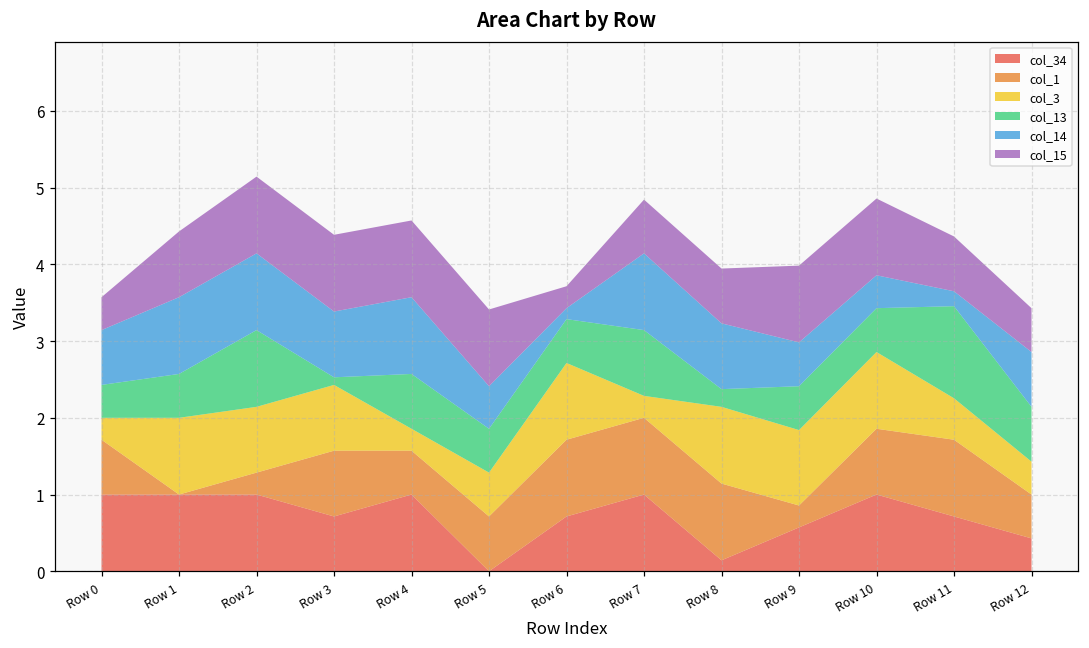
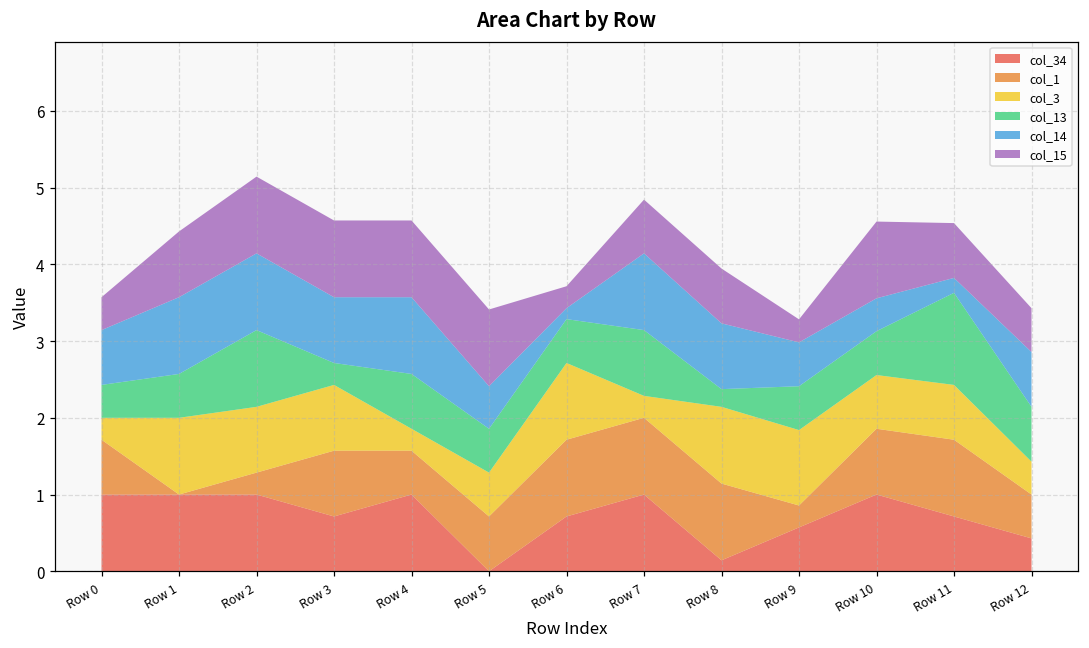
  {
    "col_3": {
      "Row 0": 0.3,
      "Row 1": 1.0,
      "Row 2": 0.9,
      "Row 3": 0.9,
      "Row 4": 0.3,
      "Row 5": 0.6,
      "Row 6": 1.0,
      "Row 7": 0.3,
      "Row 8": 1.0,
      "Row 9": 1.0,
-     "Row 10": 1.0,
-     "Row 11": 0.5,
+     "Row 10": 0.7,
+     "Row 11": 0.7,
      "Row 12": 0.4
    },
    "col_13": {
      "Row 0": 0.4,
      "Row 1": 0.6,
      "Row 2": 1.0,
-     "Row 3": 0.1,
+     "Row 3": 0.3,
      "Row 4": 0.7,
      "Row 5": 0.6,
      "Row 6": 0.6,
      "Row 7": 0.9,
      "Row 8": 0.2,
      "Row 9": 0.6,
      "Row 10": 0.6,
      "Row 11": 1.2,
      "Row 12": 0.7
    },
    "col_14": {
      "Row 0": 0.7,
      "Row 1": 1.0,
      "Row 2": 1.0,
      "Row 3": 0.9,
      "Row 4": 1.0,
      "Row 5": 0.6,
      "Row 6": 0.1,
      "Row 7": 1.0,
      "Row 8": 0.9,
      "Row 9": 0.6,
      "Row 10": 0.4,
      "Row 11": 0.2,
      "Row 12": 0.7
    },
    "col_15": {
      "Row 0": 0.4,
      "Row 1": 0.9,
      "Row 2": 1.0,
      "Row 3": 1.0,
      "Row 4": 1.0,
      "Row 5": 1.0,
      "Row 6": 0.3,
      "Row 7": 0.7,
      "Row 8": 0.7,
-     "Row 9": 1.0,
+     "Row 9": 0.3,
      "Row 10": 1.0,
      "Row 11": 0.7,
      "Row 12": 0.6
    }
  }
